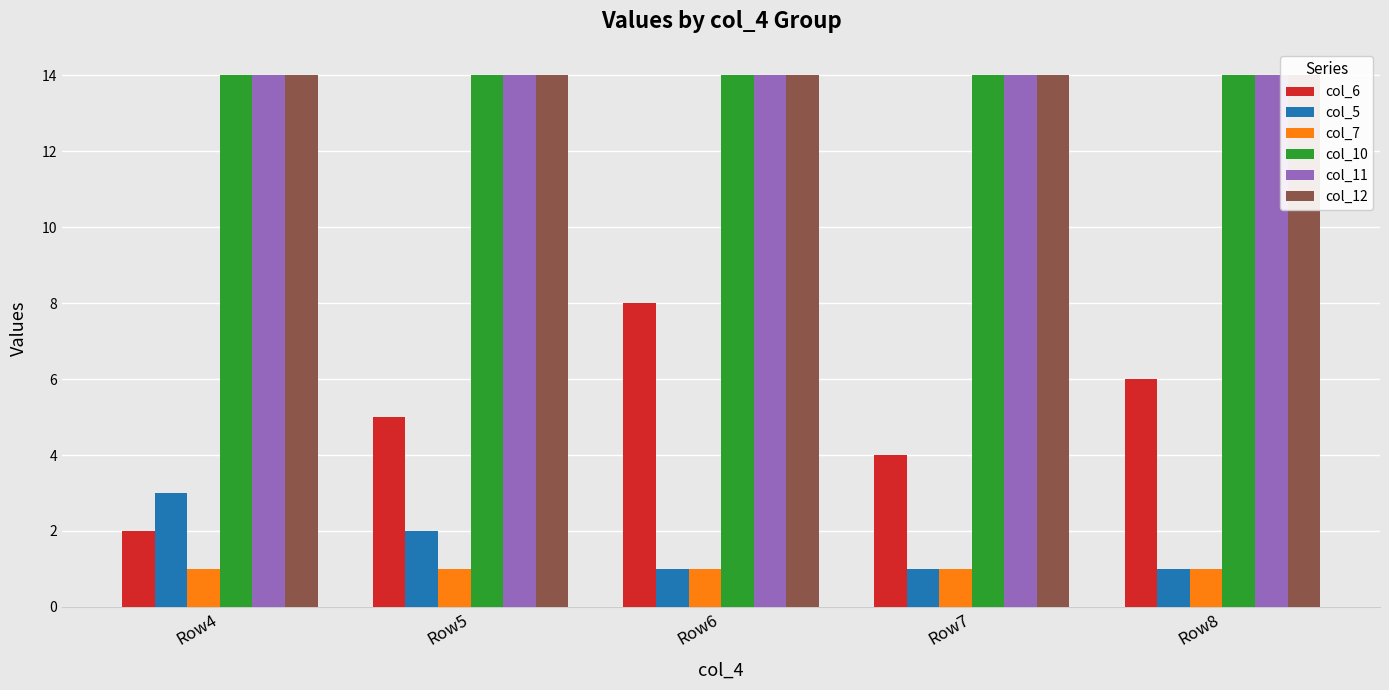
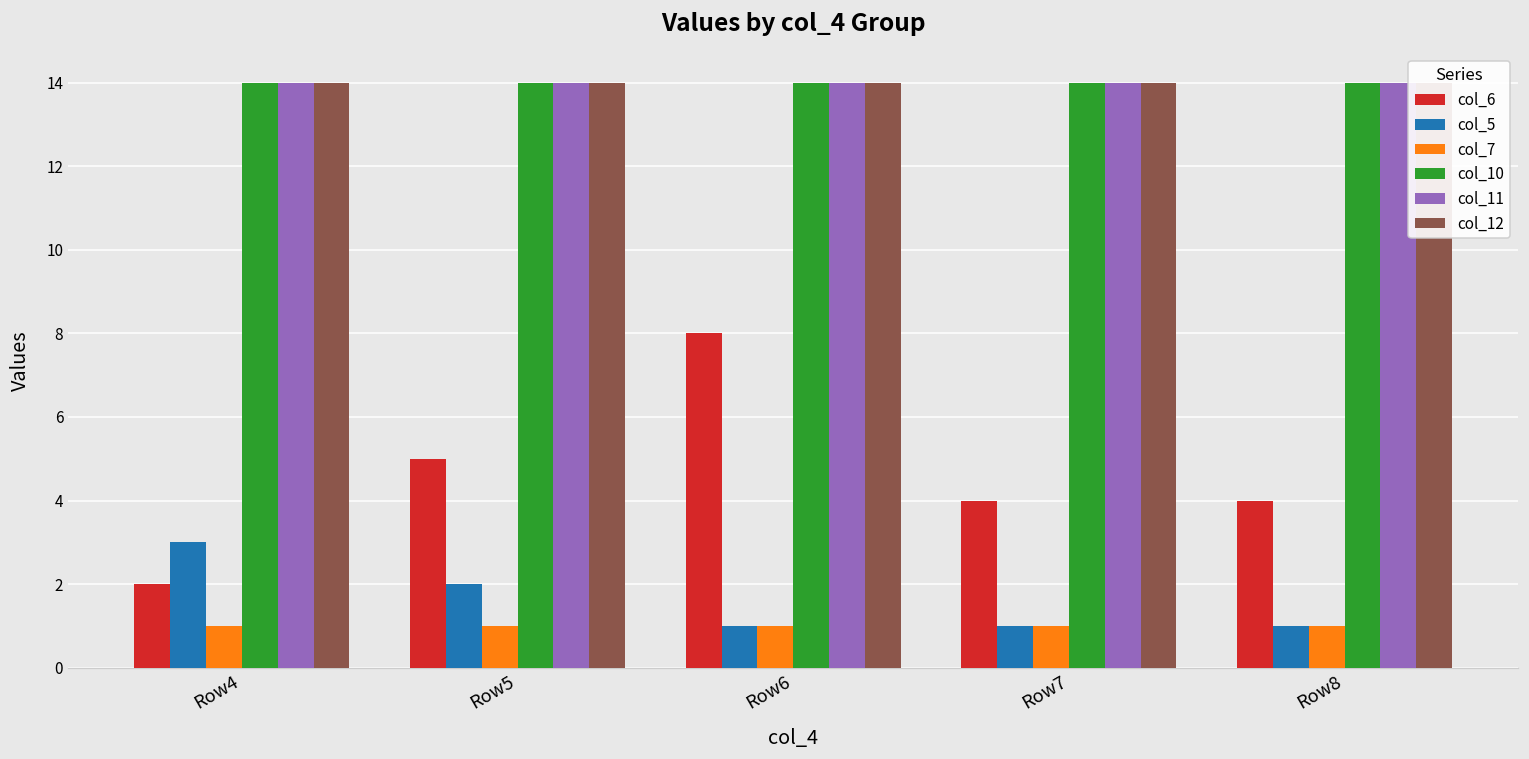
  {
    "col_6": {
      "Row4": 2,
      "Row5": 5,
      "Row6": 8,
      "Row7": 4,
-     "Row8": 6
+     "Row8": 4
    },
    "col_5": {
      "Row4": 3,
      "Row5": 2,
      "Row6": 1,
      "Row7": 1,
      "Row8": 1
    },
    "col_7": {
      "Row4": 1,
      "Row5": 1,
      "Row6": 1,
      "Row7": 1,
      "Row8": 1
    },
    "col_10": {
      "Row4": 14,
      "Row5": 14,
      "Row6": 14,
      "Row7": 14,
      "Row8": 14
    },
    "col_11": {
      "Row4": 14,
      "Row5": 14,
      "Row6": 14,
      "Row7": 14,
      "Row8": 14
    },
    "col_12": {
      "Row4": 14,
      "Row5": 14,
      "Row6": 14,
      "Row7": 14
    }
  }
